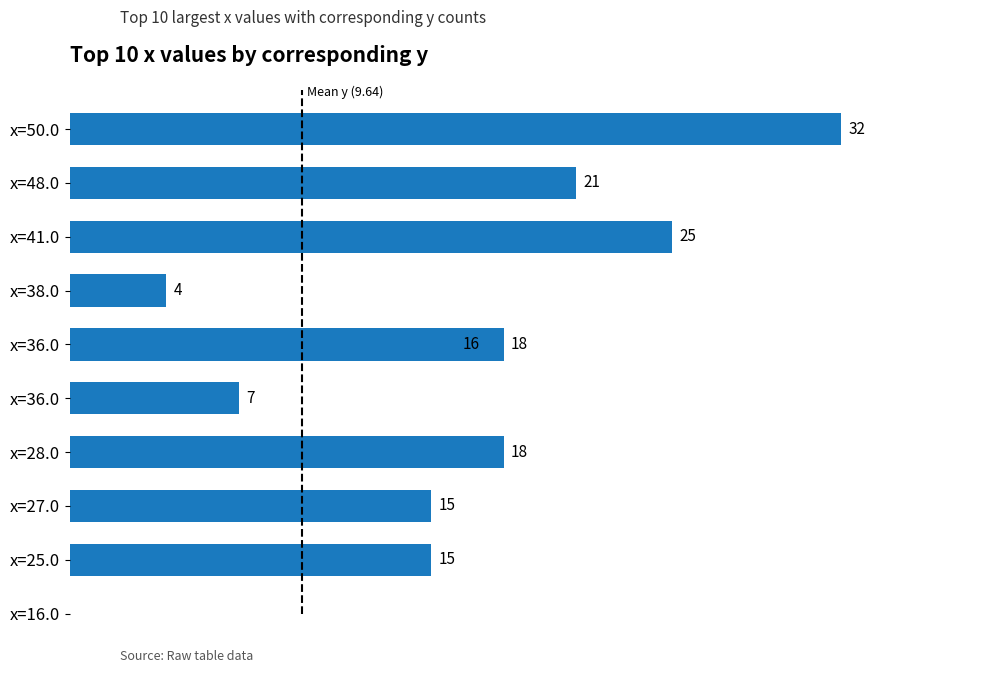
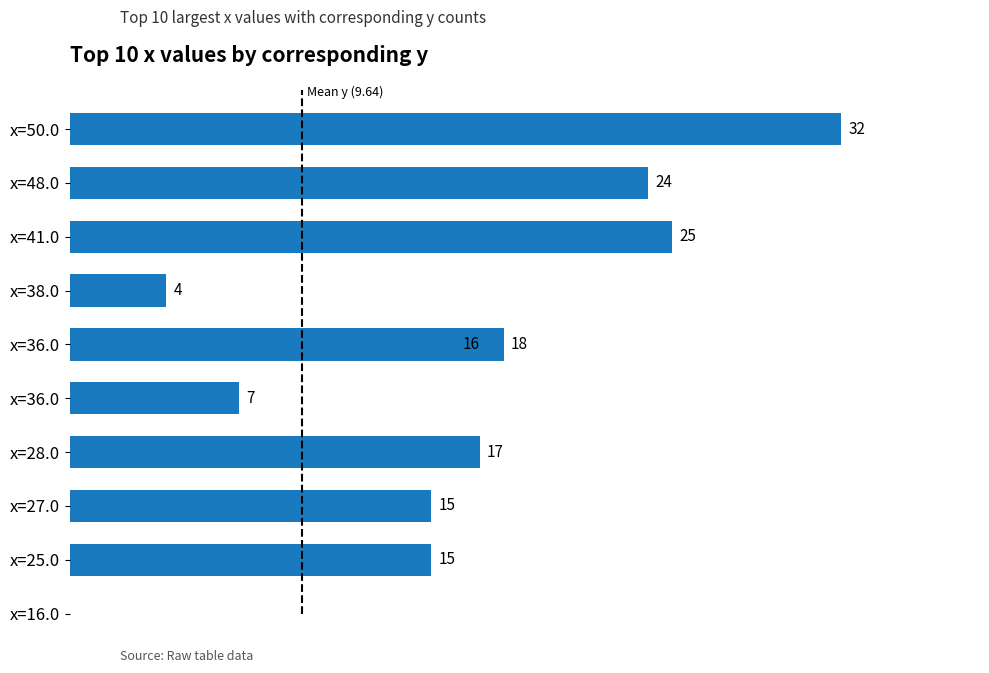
  {
    "x=50.0": 32,
-   "x=48.0": 21,
+   "x=48.0": 24,
    "x=41.0": 25,
    "x=38.0": 4,
-   "x=28.0": 18,
+   "x=28.0": 17,
    "x=27.0": 15,
    "x=25.0": 15
  }
